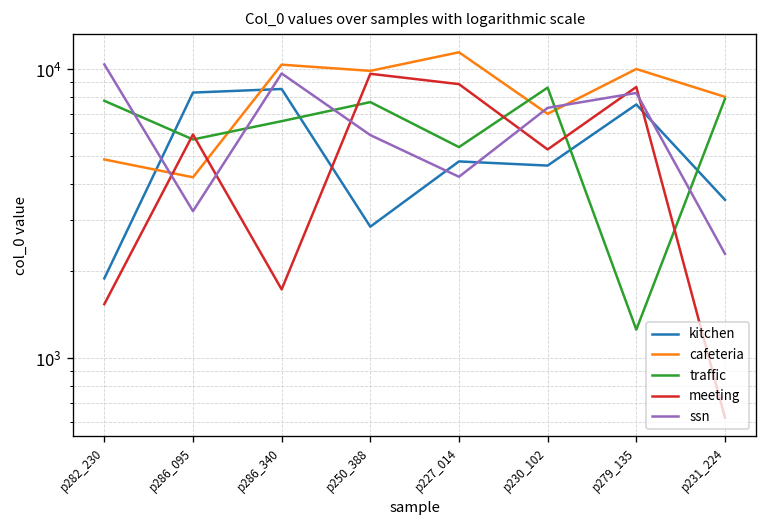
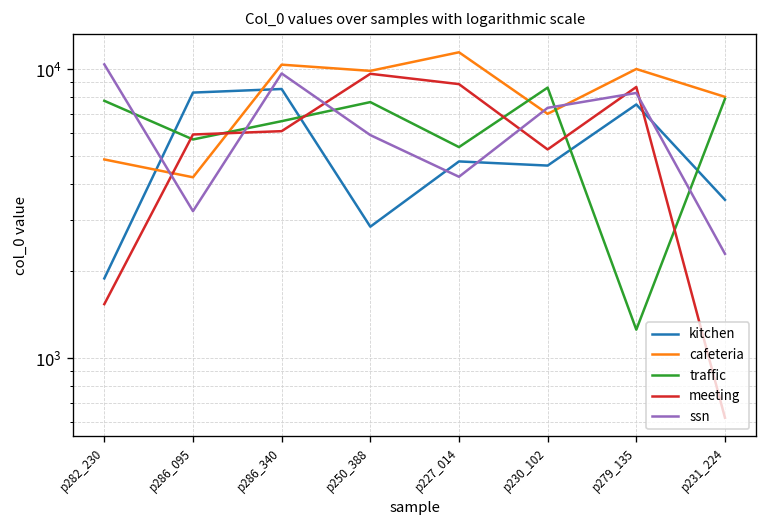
  {
    "kitchen": {
      "p282_230": 1900,
      "p286_095": 8300,
      "p286_340": 8500,
      "p250_388": 2900,
      "p227_014": 4800,
      "p230_102": 4600,
      "p279_135": 7600,
      "p231_224": 3500
    },
    "cafeteria": {
      "p282_230": 4900,
      "p286_095": 4200,
      "p286_340": 10400,
      "p227_014": 11000,
      "p230_102": 7000,
      "p279_135": 10000
    },
    "traffic": {
      "p282_230": 7800,
      "p286_095": 5700,
      "p286_340": 6600,
      "p250_388": 7700,
      "p227_014": 5400,
      "p230_102": 8600,
      "p279_135": 1300
    },
    "meeting": {
      "p282_230": 1500,
      "p286_095": 5900,
-     "p286_340": 1700,
+     "p286_340": 6100,
      "p227_014": 8900,
      "p230_102": 5300,
      "p279_135": 8700
    },
    "ssn": {
      "p282_230": 10400,
      "p286_095": 3200,
      "p286_340": 9700,
      "p250_388": 5900,
      "p227_014": 4200,
      "p230_102": 7400,
      "p279_135": 8300,
      "p231_224": 2300
    }
  }
